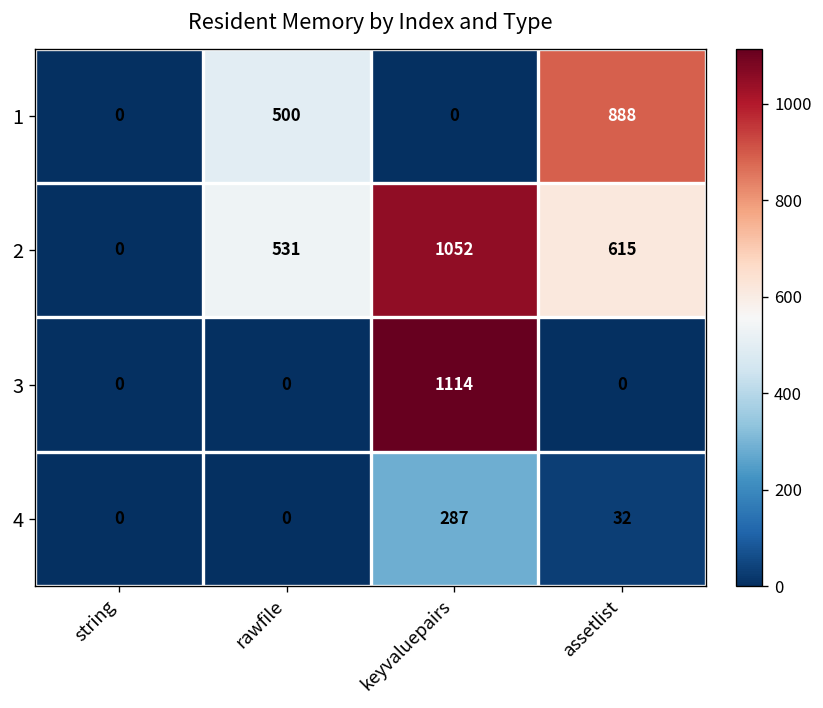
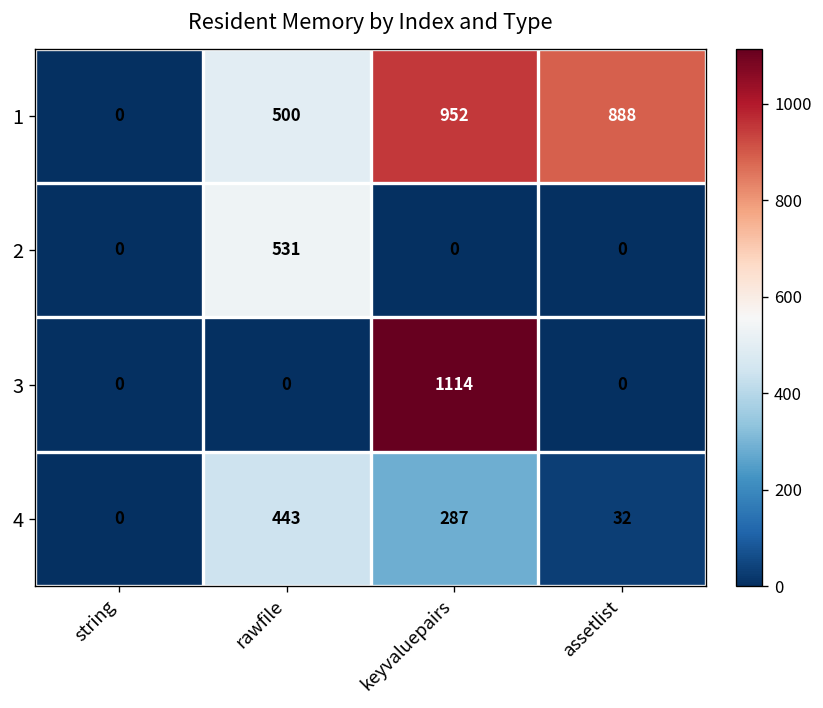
  {
    "1": {
      "string": 0,
      "rawfile": 500,
-     "keyvaluepairs": 0,
+     "keyvaluepairs": 952,
      "assetlist": 888
    },
    "2": {
      "string": 0,
      "rawfile": 531,
-     "keyvaluepairs": 1052,
-     "assetlist": 615
+     "keyvaluepairs": 0,
+     "assetlist": 0
    },
    "3": {
      "string": 0,
      "rawfile": 0,
      "keyvaluepairs": 1114,
      "assetlist": 0
    },
    "4": {
      "string": 0,
-     "rawfile": 0,
+     "rawfile": 443,
      "keyvaluepairs": 287,
      "assetlist": 32
    }
  }
